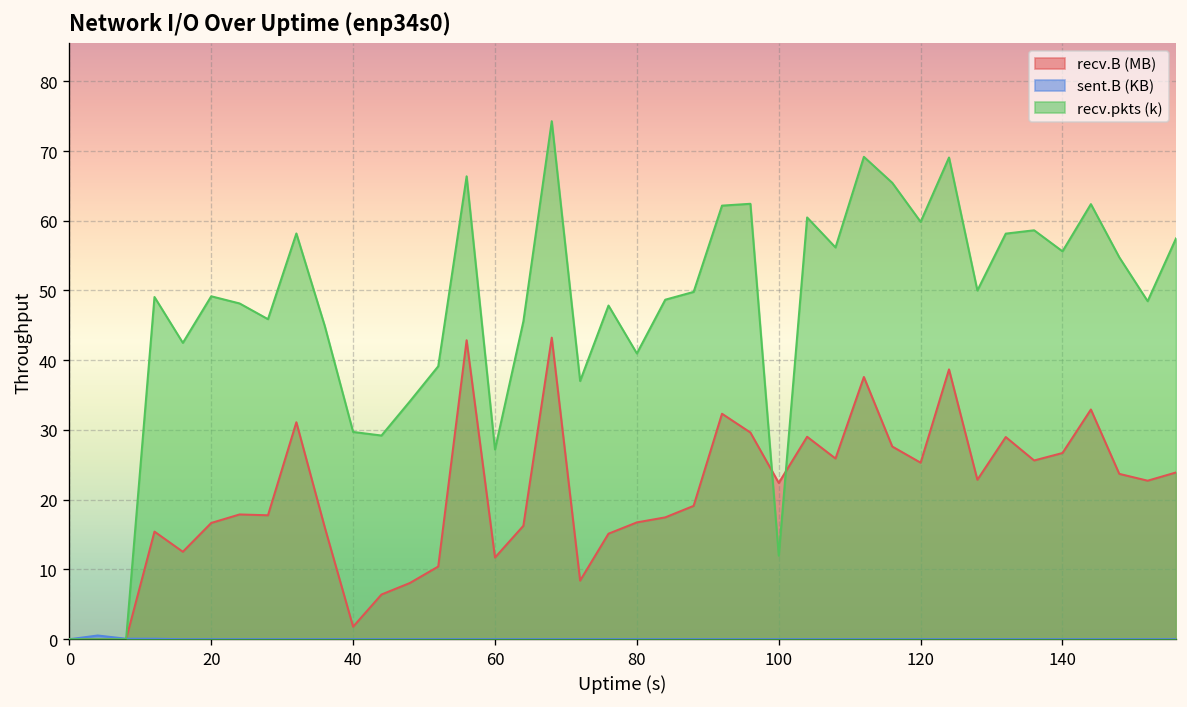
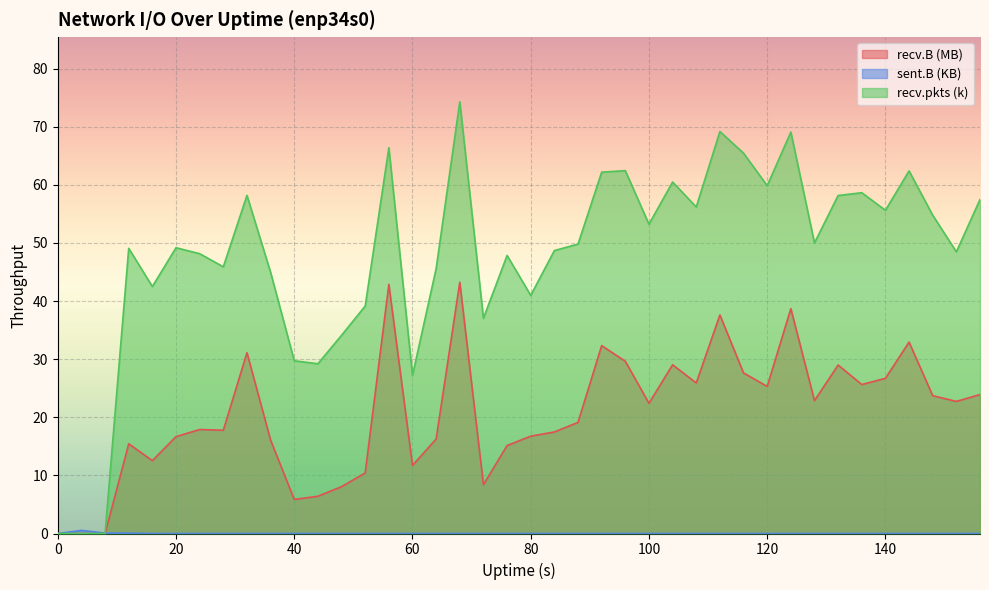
  {
    "recv.B (MB)": {
      "20": 17,
-     "40": 2,
+     "40": 6,
      "60": 12,
      "80": 17,
      "100": 22,
      "120": 25,
      "140": 27
    },
    "sent.B (KB)": {
      "20": 0,
      "40": 0,
      "60": 0,
      "80": 0,
      "100": 0,
      "120": 0,
      "140": 0
    },
    "recv.pkts (k)": {
      "20": 49,
      "40": 30,
      "60": 27,
      "80": 41,
-     "100": 12,
+     "100": 53,
      "120": 60,
      "140": 56
    }
  }
